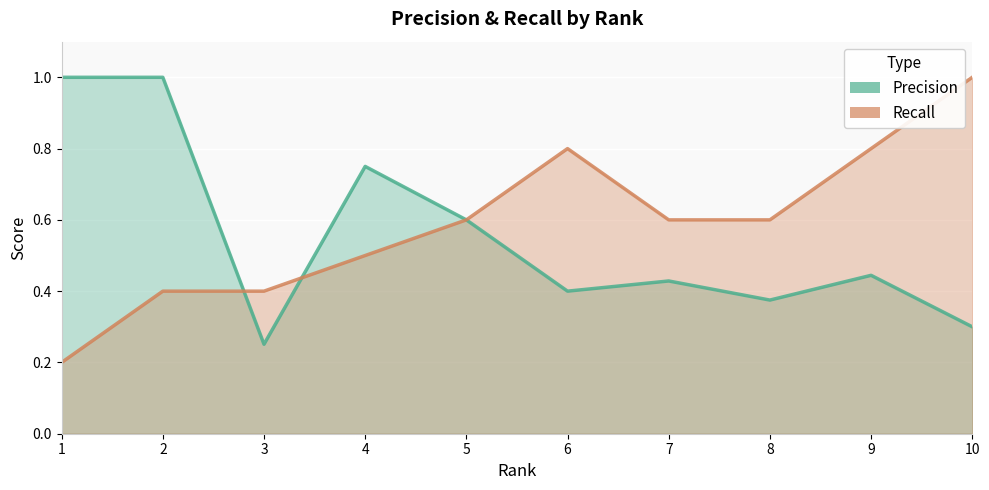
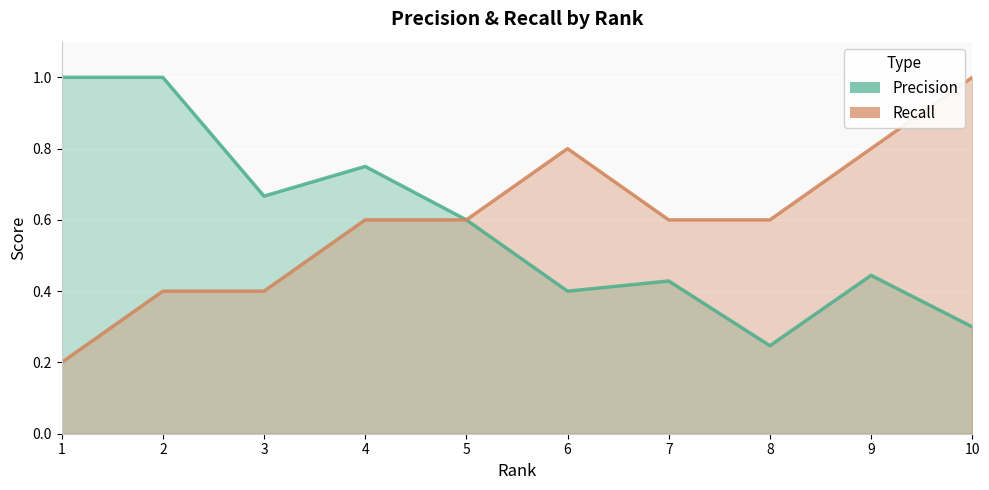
  {
    "Precision": {
      "1": 1.00,
      "2": 1.00,
-     "3": 0.25,
+     "3": 0.67,
      "4": 0.75,
      "6": 0.40,
      "7": 0.43,
-     "8": 0.38,
+     "8": 0.25,
      "9": 0.44,
      "10": 0.30
    },
    "Recall": {
      "1": 0.2,
      "2": 0.4,
      "3": 0.4,
-     "4": 0.5,
+     "4": 0.6,
      "6": 0.8,
      "7": 0.6,
      "8": 0.6,
      "9": 0.8,
      "10": 1.0
    }
  }
